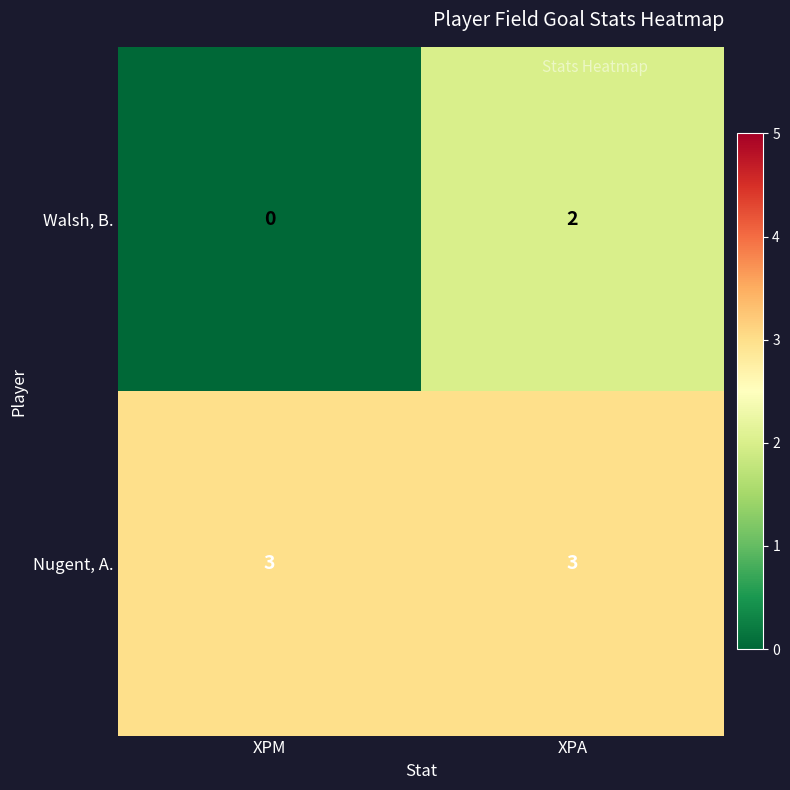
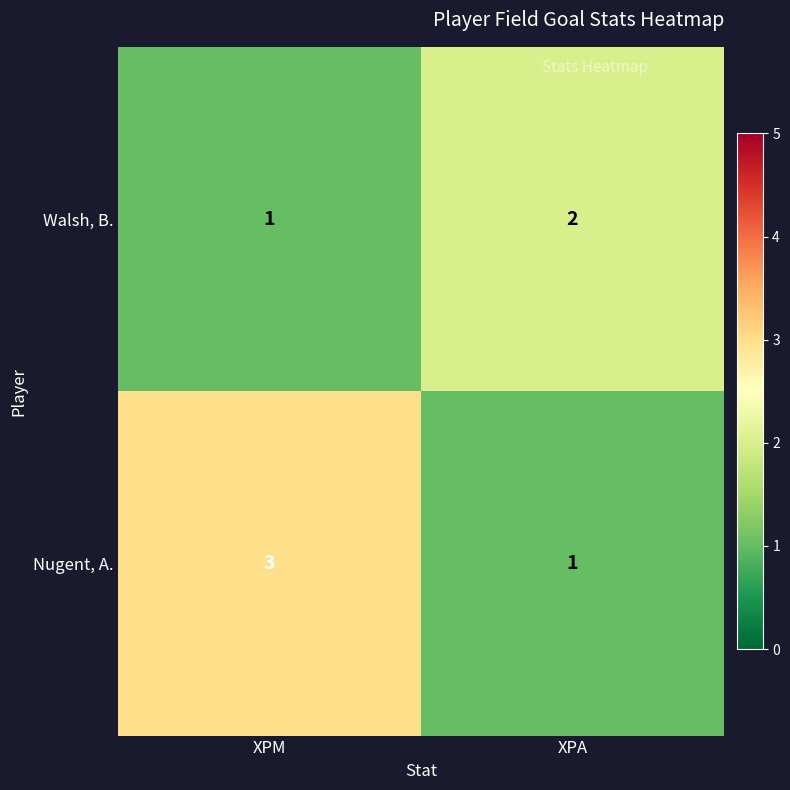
  {
    "Walsh, B.": {
-     "XPM": 0,
+     "XPM": 1,
      "XPA": 2
    },
    "Nugent, A.": {
      "XPM": 3,
-     "XPA": 3
+     "XPA": 1
    }
  }
